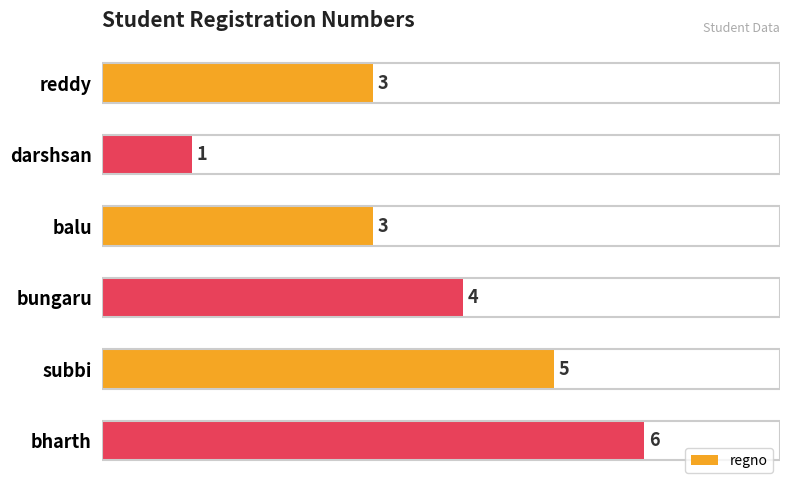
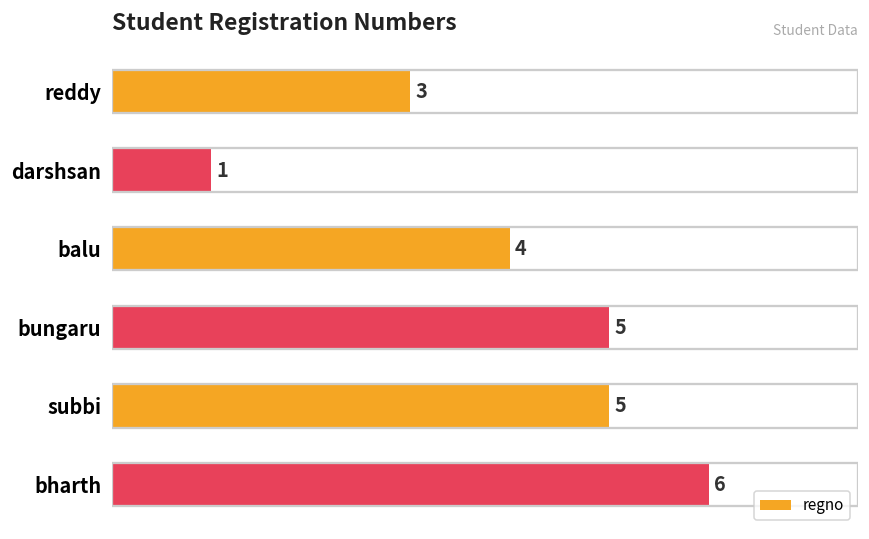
  {
    "reddy": 3,
    "darshsan": 1,
-   "balu": 3,
-   "bungaru": 4,
+   "balu": 4,
+   "bungaru": 5,
    "subbi": 5,
    "bharth": 6
  }
